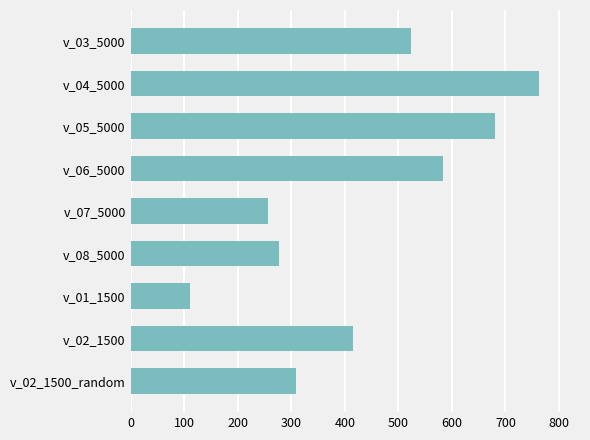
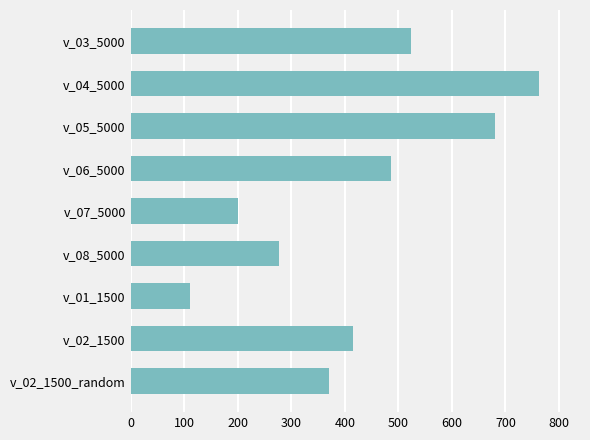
  {
    "v_03_5000": 520,
    "v_04_5000": 760,
    "v_05_5000": 680,
-   "v_06_5000": 580,
-   "v_07_5000": 260,
+   "v_06_5000": 490,
+   "v_07_5000": 200,
    "v_08_5000": 280,
    "v_01_1500": 110,
    "v_02_1500": 420,
-   "v_02_1500_random": 310
+   "v_02_1500_random": 370
  }
